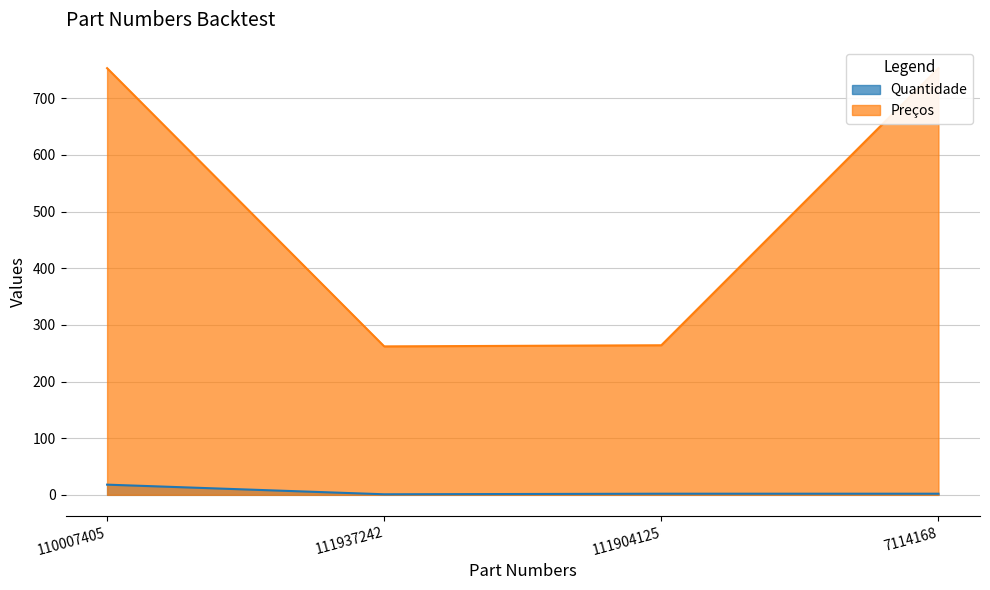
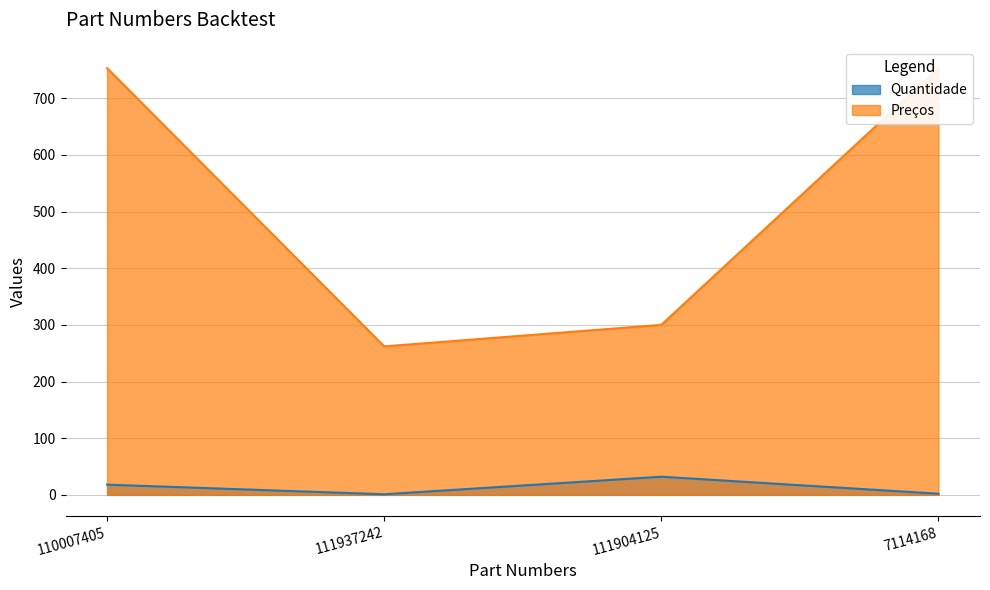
  {
    "Quantidade": {
      "110007405": 20,
      "111937242": 0,
-     "111904125": 0,
+     "111904125": 30,
      "7114168": 0
    },
    "Preços": {
      "110007405": 750,
      "111937242": 260,
-     "111904125": 260
+     "111904125": 300
    }
  }
